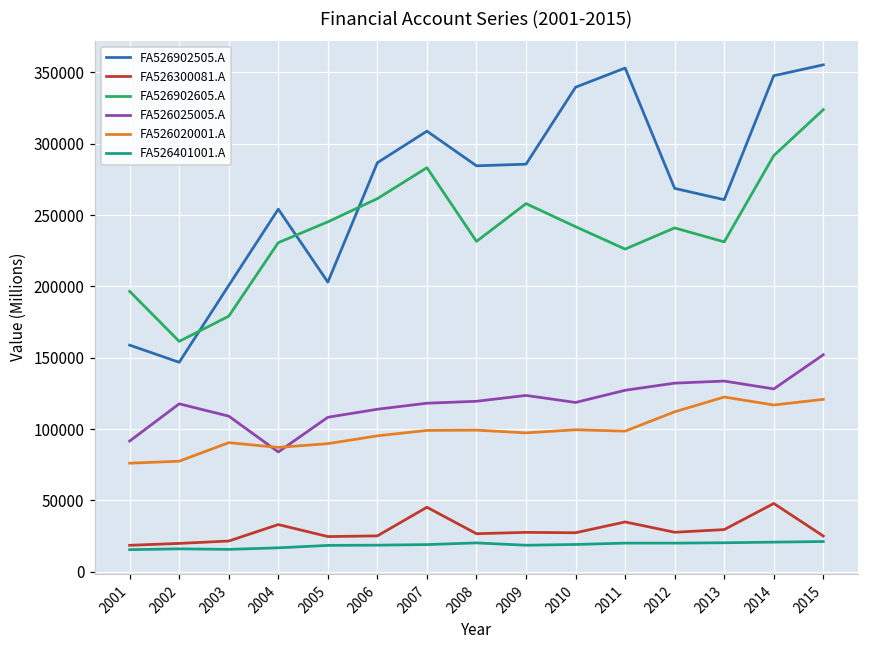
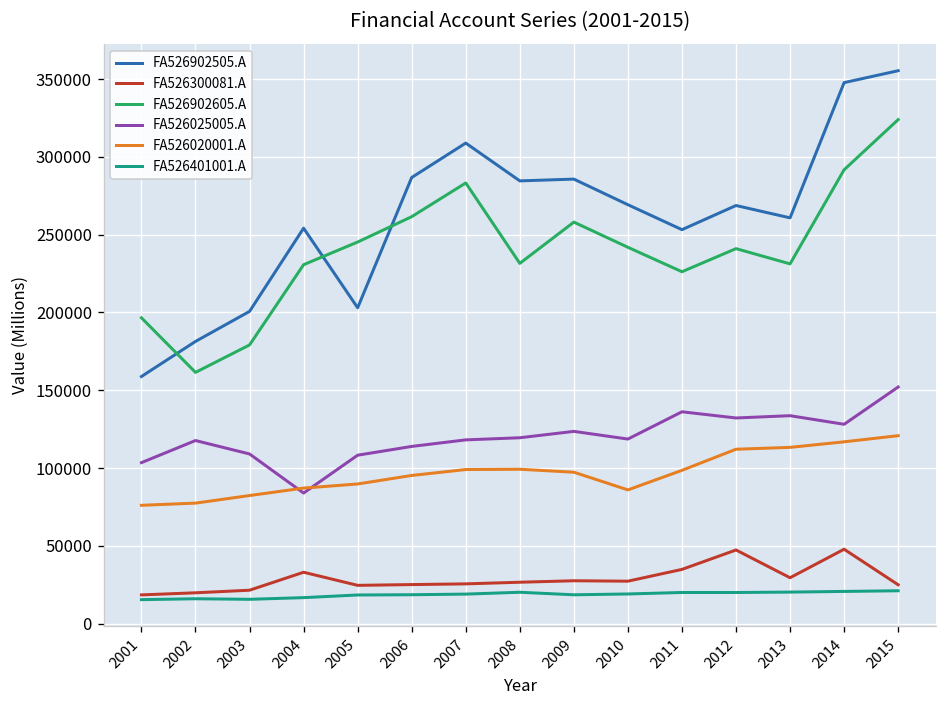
  {
    "FA526902505.A": {
      "2001": 159000,
-     "2002": 147000,
+     "2002": 181000,
      "2003": 201000,
      "2004": 254000,
      "2005": 203000,
      "2006": 287000,
      "2007": 309000,
      "2008": 285000,
      "2009": 286000,
-     "2010": 340000,
-     "2011": 353000,
+     "2010": 269000,
+     "2011": 253000,
      "2012": 269000,
      "2013": 261000,
      "2014": 348000,
      "2015": 355000
    },
    "FA526300081.A": {
      "2001": 19000,
      "2002": 20000,
      "2003": 22000,
      "2004": 33000,
      "2005": 25000,
      "2006": 25000,
-     "2007": 45000,
+     "2007": 26000,
      "2008": 27000,
      "2009": 28000,
      "2010": 27000,
      "2011": 35000,
-     "2012": 28000,
+     "2012": 47000,
      "2013": 30000,
      "2014": 48000,
      "2015": 25000
    },
    "FA526025005.A": {
-     "2001": 92000,
+     "2001": 104000,
      "2002": 118000,
      "2003": 109000,
      "2004": 84000,
      "2005": 108000,
      "2006": 114000,
      "2007": 118000,
      "2008": 120000,
      "2009": 124000,
      "2010": 119000,
-     "2011": 127000,
+     "2011": 136000,
      "2012": 132000,
      "2013": 134000,
      "2014": 128000,
      "2015": 152000
    },
    "FA526020001.A": {
      "2001": 76000,
      "2002": 78000,
-     "2003": 91000,
+     "2003": 82000,
      "2004": 87000,
      "2005": 90000,
      "2006": 95000,
      "2007": 99000,
      "2008": 99000,
      "2009": 97000,
-     "2010": 100000,
+     "2010": 86000,
      "2011": 99000,
      "2012": 112000,
-     "2013": 122000,
+     "2013": 113000,
      "2014": 117000,
      "2015": 121000
    }
  }
